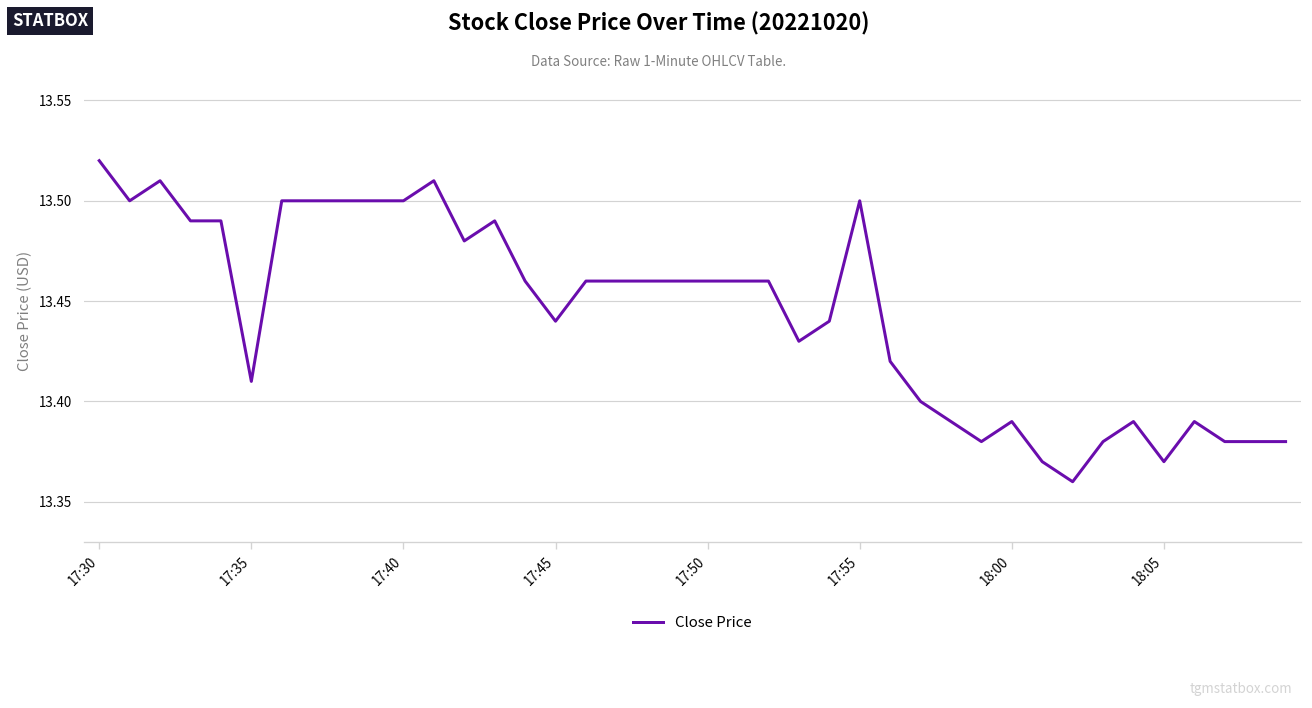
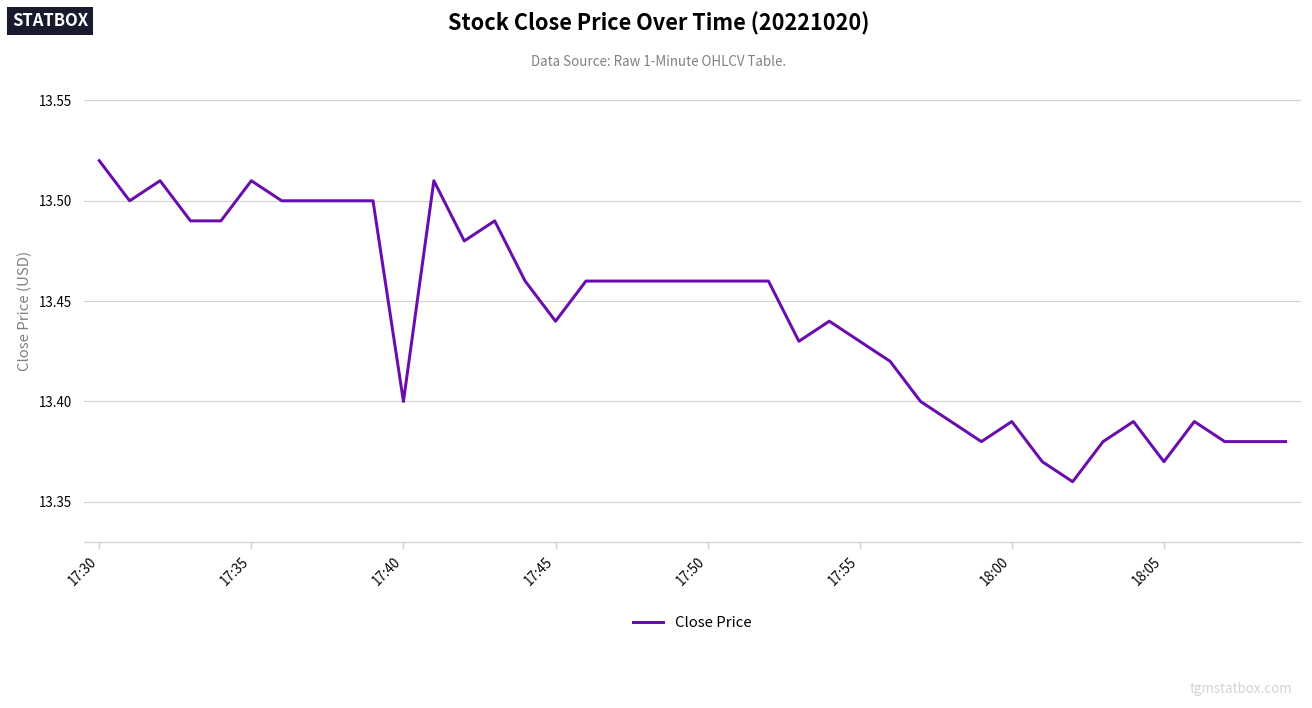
  {
    "17:30": 13.52,
-   "17:35": 13.41,
-   "17:40": 13.5,
+   "17:35": 13.51,
+   "17:40": 13.4,
    "17:45": 13.44,
    "17:50": 13.46,
-   "17:55": 13.50,
+   "17:55": 13.43,
    "18:00": 13.39,
    "18:05": 13.37
  }
